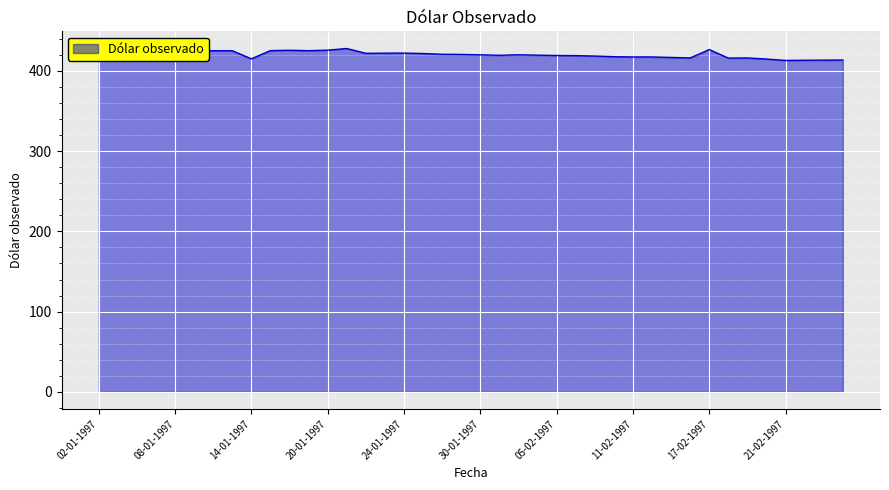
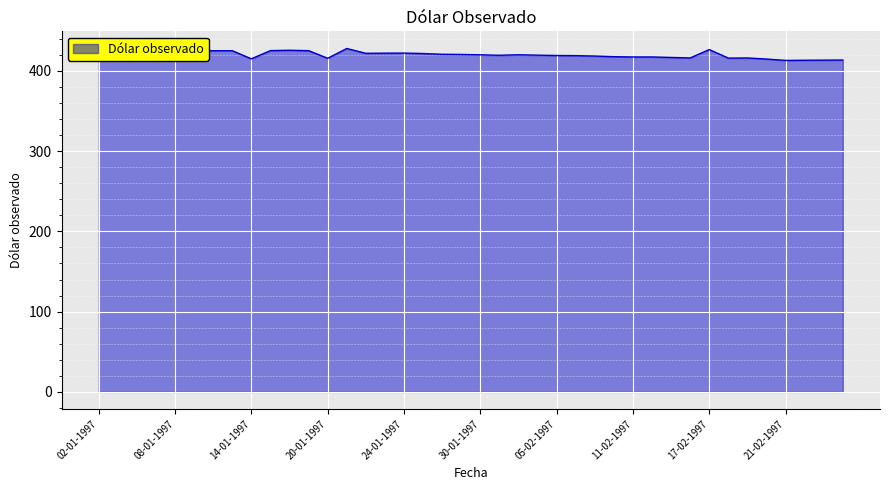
  {
    "14-01-1997": 420,
-   "20-01-1997": 430,
+   "20-01-1997": 420,
    "24-01-1997": 420,
    "30-01-1997": 420,
    "05-02-1997": 420,
    "11-02-1997": 420,
    "17-02-1997": 430,
    "21-02-1997": 410
  }
